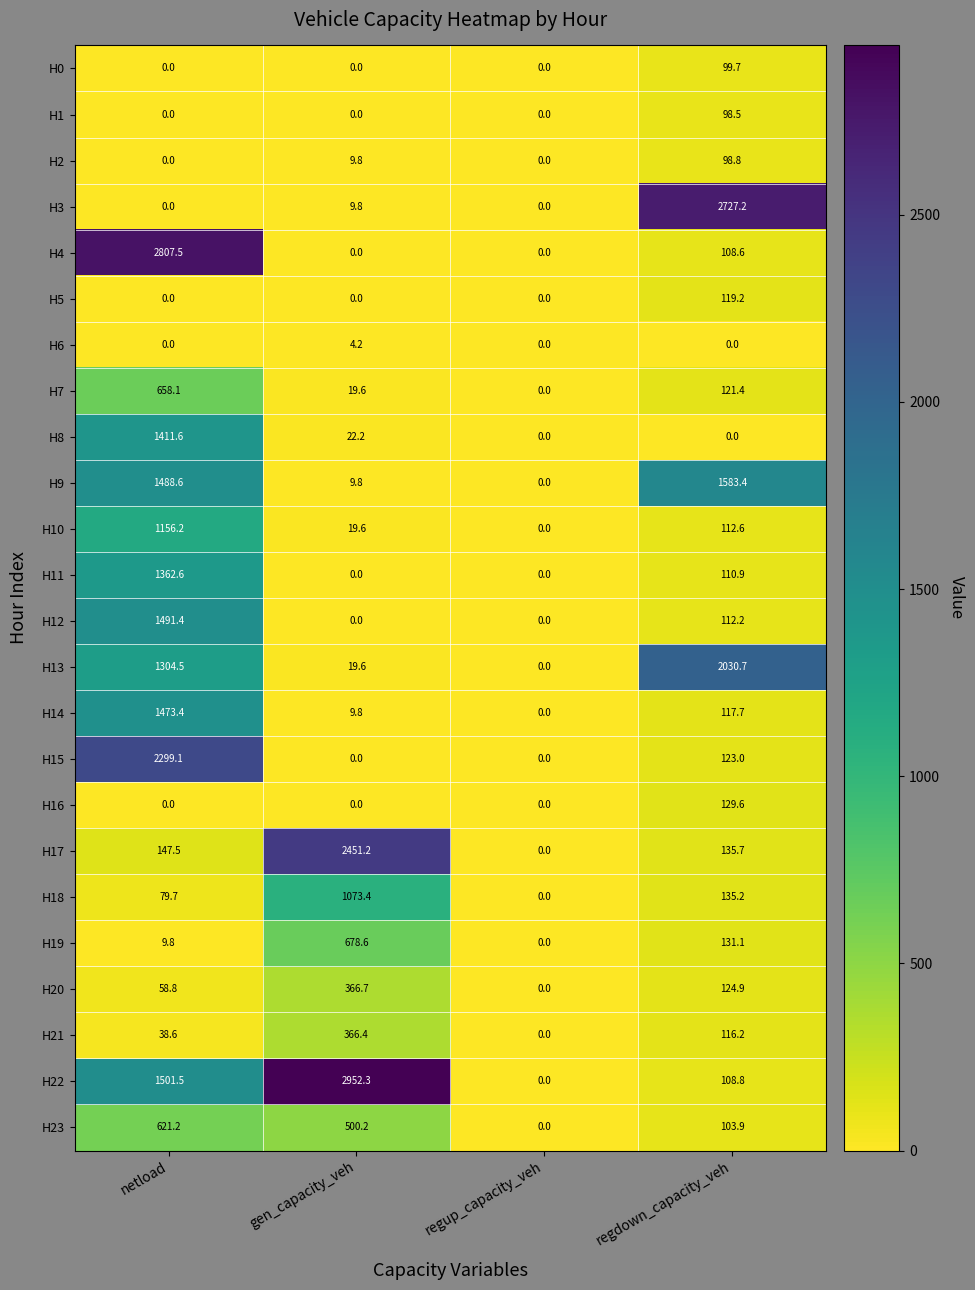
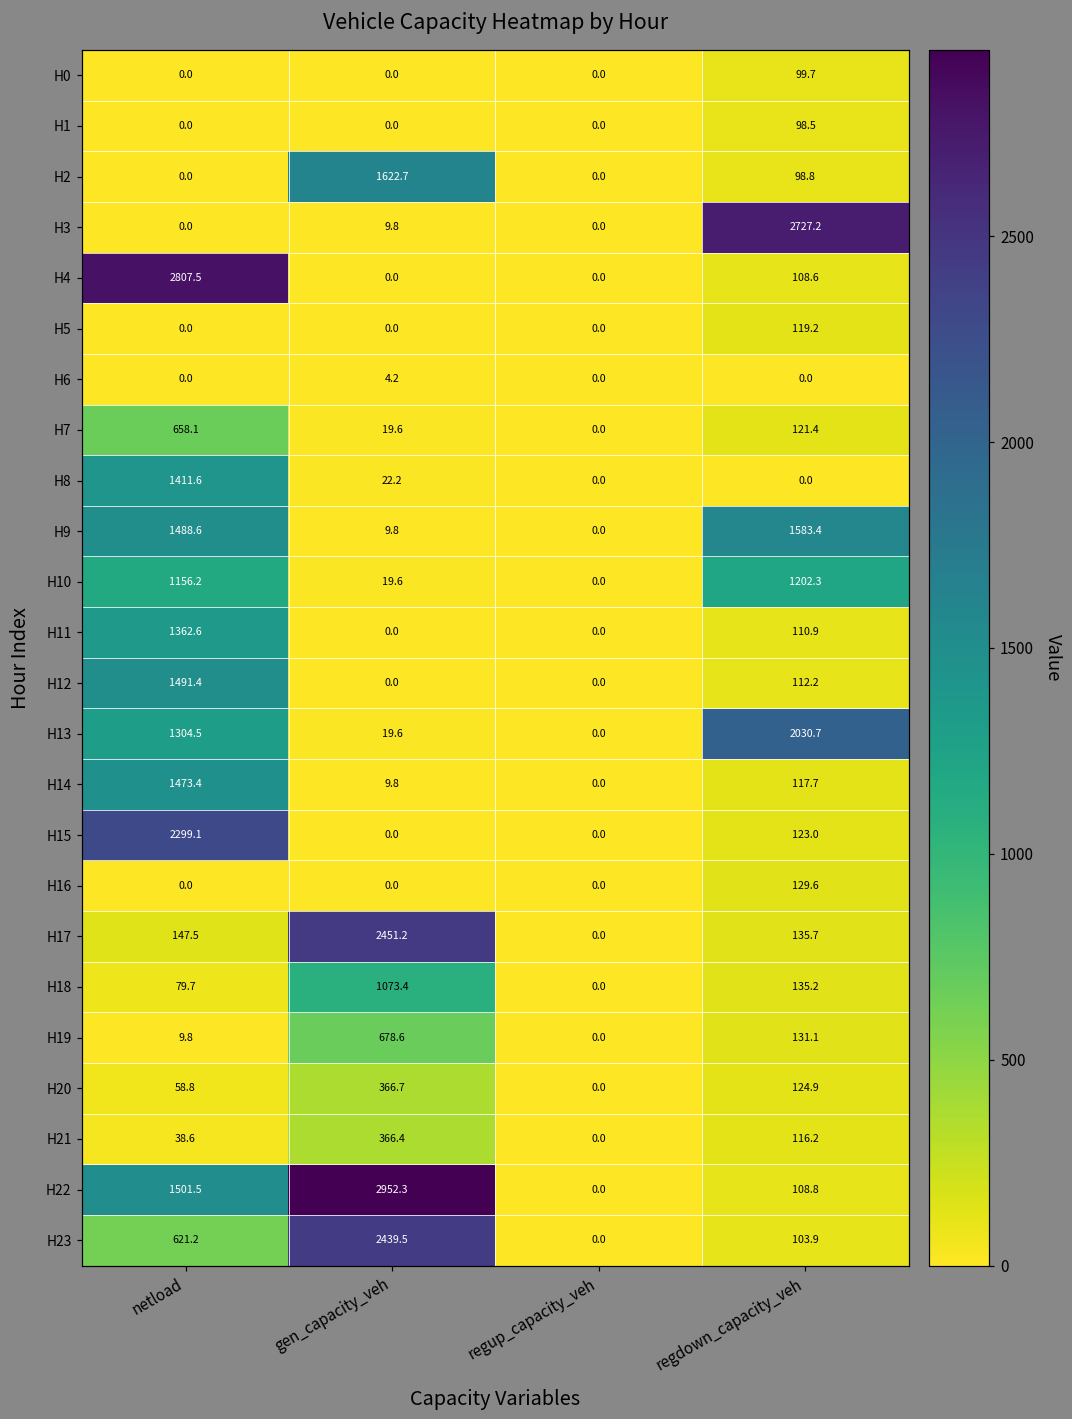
  {
    "H0": {
      "netload": 0.0,
      "gen_capacity_veh": 0.0,
      "regup_capacity_veh": 0.0,
      "regdown_capacity_veh": 99.7
    },
    "H1": {
      "netload": 0.0,
      "gen_capacity_veh": 0.0,
      "regup_capacity_veh": 0.0,
      "regdown_capacity_veh": 98.5
    },
    "H2": {
      "netload": 0.0,
-     "gen_capacity_veh": 9.8,
+     "gen_capacity_veh": 1622.7,
      "regup_capacity_veh": 0.0,
      "regdown_capacity_veh": 98.8
    },
    "H3": {
      "netload": 0.0,
      "gen_capacity_veh": 9.8,
      "regup_capacity_veh": 0.0,
      "regdown_capacity_veh": 2727.2
    },
    "H4": {
      "netload": 2807.5,
      "gen_capacity_veh": 0.0,
      "regup_capacity_veh": 0.0,
      "regdown_capacity_veh": 108.6
    },
    "H5": {
      "netload": 0.0,
      "gen_capacity_veh": 0.0,
      "regup_capacity_veh": 0.0,
      "regdown_capacity_veh": 119.2
    },
    "H6": {
      "netload": 0.0,
      "gen_capacity_veh": 4.2,
      "regup_capacity_veh": 0.0,
      "regdown_capacity_veh": 0.0
    },
    "H7": {
      "netload": 658.1,
      "gen_capacity_veh": 19.6,
      "regup_capacity_veh": 0.0,
      "regdown_capacity_veh": 121.4
    },
    "H8": {
      "netload": 1411.6,
      "gen_capacity_veh": 22.2,
      "regup_capacity_veh": 0.0,
      "regdown_capacity_veh": 0.0
    },
    "H9": {
      "netload": 1488.6,
      "gen_capacity_veh": 9.8,
      "regup_capacity_veh": 0.0,
      "regdown_capacity_veh": 1583.4
    },
    "H10": {
      "netload": 1156.2,
      "gen_capacity_veh": 19.6,
      "regup_capacity_veh": 0.0,
-     "regdown_capacity_veh": 112.6
+     "regdown_capacity_veh": 1202.3
    },
    "H11": {
      "netload": 1362.6,
      "gen_capacity_veh": 0.0,
      "regup_capacity_veh": 0.0,
      "regdown_capacity_veh": 110.9
    },
    "H12": {
      "netload": 1491.4,
      "gen_capacity_veh": 0.0,
      "regup_capacity_veh": 0.0,
      "regdown_capacity_veh": 112.2
    },
    "H13": {
      "netload": 1304.5,
      "gen_capacity_veh": 19.6,
      "regup_capacity_veh": 0.0,
      "regdown_capacity_veh": 2030.7
    },
    "H14": {
      "netload": 1473.4,
      "gen_capacity_veh": 9.8,
      "regup_capacity_veh": 0.0,
      "regdown_capacity_veh": 117.7
    },
    "H15": {
      "netload": 2299.1,
      "gen_capacity_veh": 0.0,
      "regup_capacity_veh": 0.0,
      "regdown_capacity_veh": 123.0
    },
    "H16": {
      "netload": 0.0,
      "gen_capacity_veh": 0.0,
      "regup_capacity_veh": 0.0,
      "regdown_capacity_veh": 129.6
    },
    "H17": {
      "netload": 147.5,
      "gen_capacity_veh": 2451.2,
      "regup_capacity_veh": 0.0,
      "regdown_capacity_veh": 135.7
    },
    "H18": {
      "netload": 79.7,
      "gen_capacity_veh": 1073.4,
      "regup_capacity_veh": 0.0,
      "regdown_capacity_veh": 135.2
    },
    "H19": {
      "netload": 9.8,
      "gen_capacity_veh": 678.6,
      "regup_capacity_veh": 0.0,
      "regdown_capacity_veh": 131.1
    },
    "H20": {
      "netload": 58.8,
      "gen_capacity_veh": 366.7,
      "regup_capacity_veh": 0.0,
      "regdown_capacity_veh": 124.9
    },
    "H21": {
      "netload": 38.6,
      "gen_capacity_veh": 366.4,
      "regup_capacity_veh": 0.0,
      "regdown_capacity_veh": 116.2
    },
    "H22": {
      "netload": 1501.5,
      "gen_capacity_veh": 2952.3,
      "regup_capacity_veh": 0.0,
      "regdown_capacity_veh": 108.8
    },
    "H23": {
      "netload": 621.2,
-     "gen_capacity_veh": 500.2,
+     "gen_capacity_veh": 2439.5,
      "regup_capacity_veh": 0.0,
      "regdown_capacity_veh": 103.9
    }
  }
